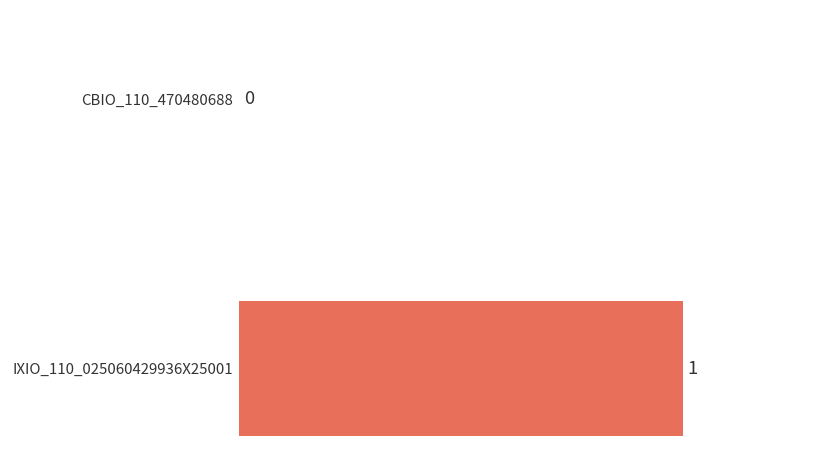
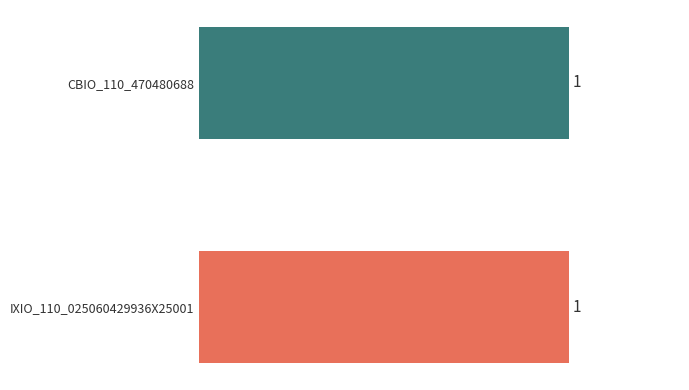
  {
-   "CBIO_110_470480688": 0,
+   "CBIO_110_470480688": 1,
    "IXIO_110_025060429936X25001": 1
  }
